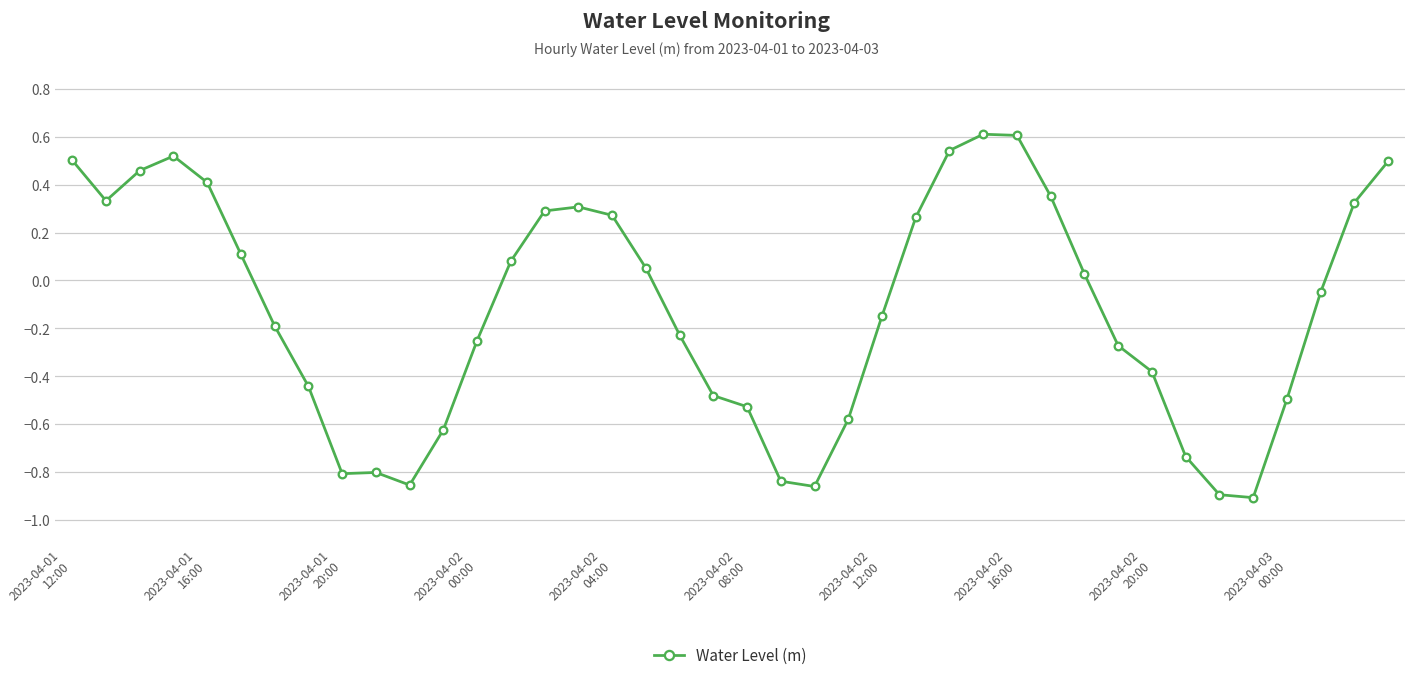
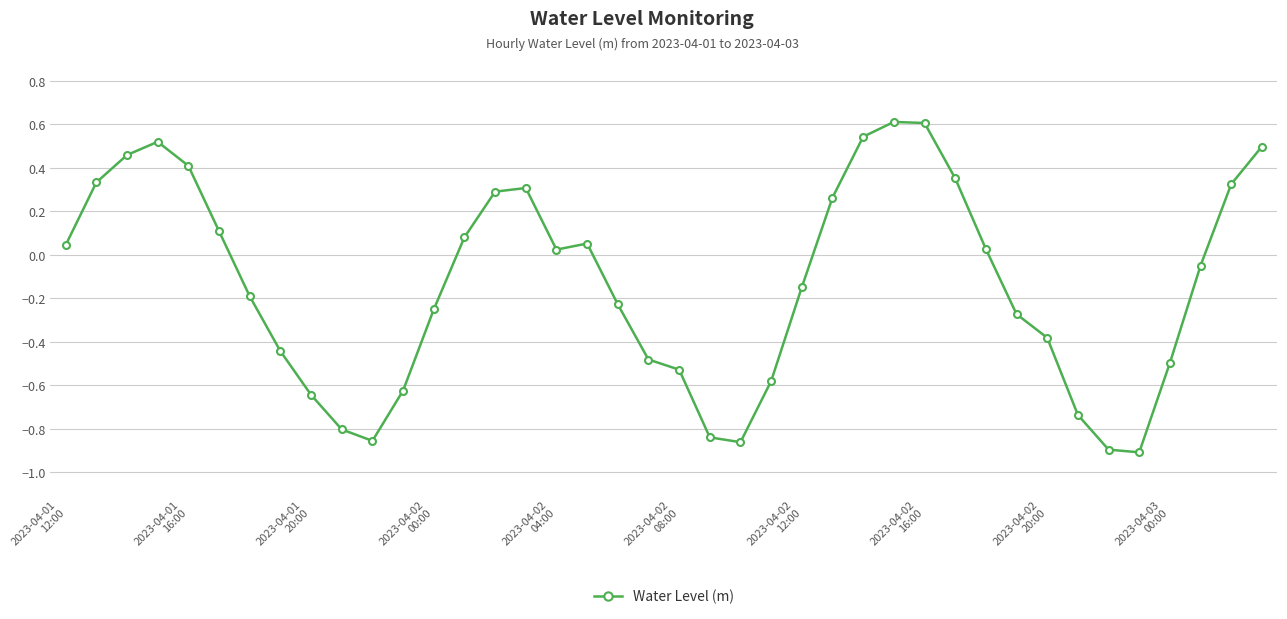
  {
-   "2023-04-01 12:00": 0.50,
+   "2023-04-01 12:00": 0.04,
    "2023-04-01 16:00": 0.41,
-   "2023-04-01 20:00": -0.81,
+   "2023-04-01 20:00": -0.64,
    "2023-04-02 00:00": -0.25,
-   "2023-04-02 04:00": 0.27,
+   "2023-04-02 04:00": 0.02,
    "2023-04-02 08:00": -0.53,
    "2023-04-02 12:00": -0.15,
    "2023-04-02 16:00": 0.61,
    "2023-04-02 20:00": -0.38,
    "2023-04-03 00:00": -0.50
  }
